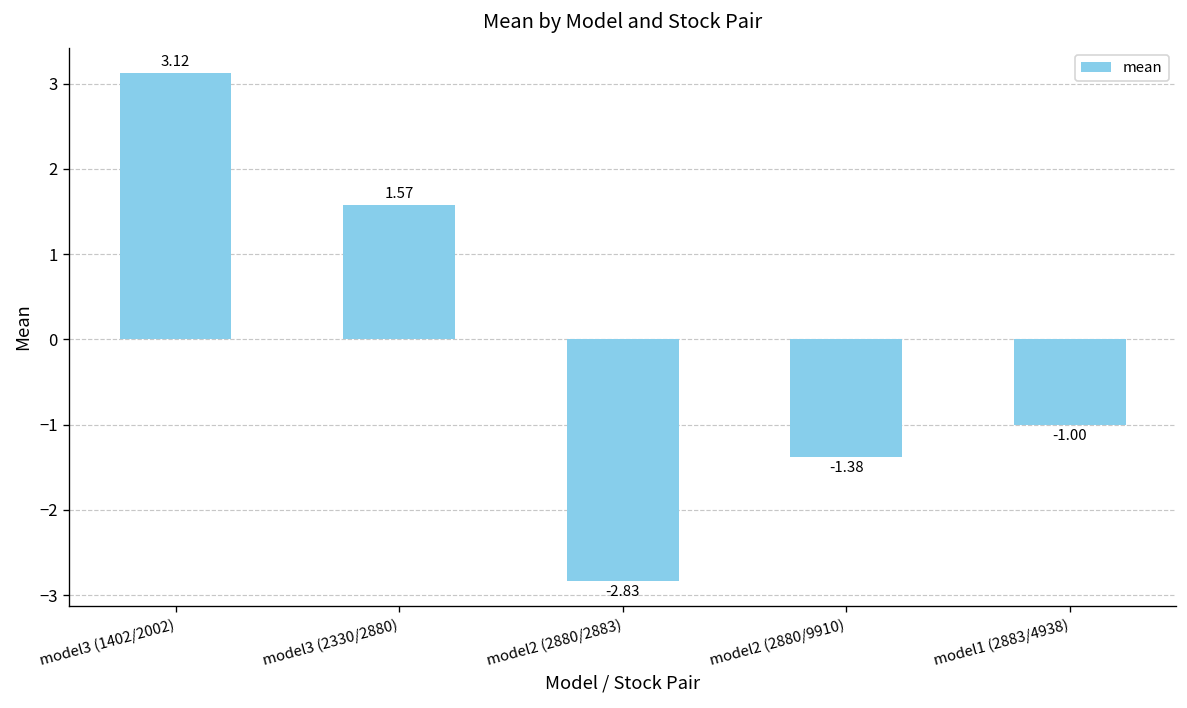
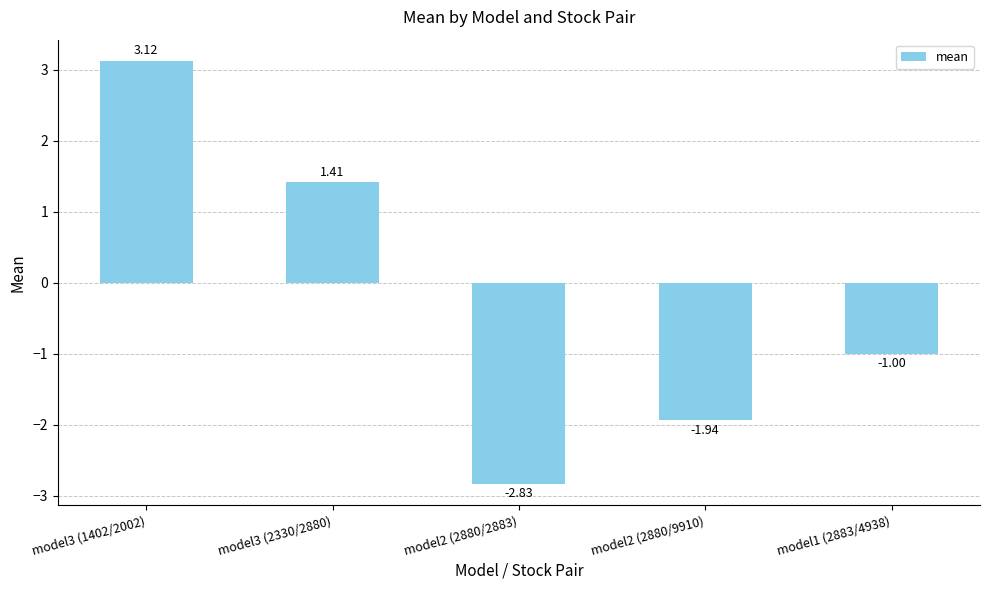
  {
    "model3 (1402/2002)": 3.12,
-   "model3 (2330/2880)": 1.57,
+   "model3 (2330/2880)": 1.41,
    "model2 (2880/2883)": -2.83,
-   "model2 (2880/9910)": -1.38,
+   "model2 (2880/9910)": -1.94,
    "model1 (2883/4938)": -1.00
  }
